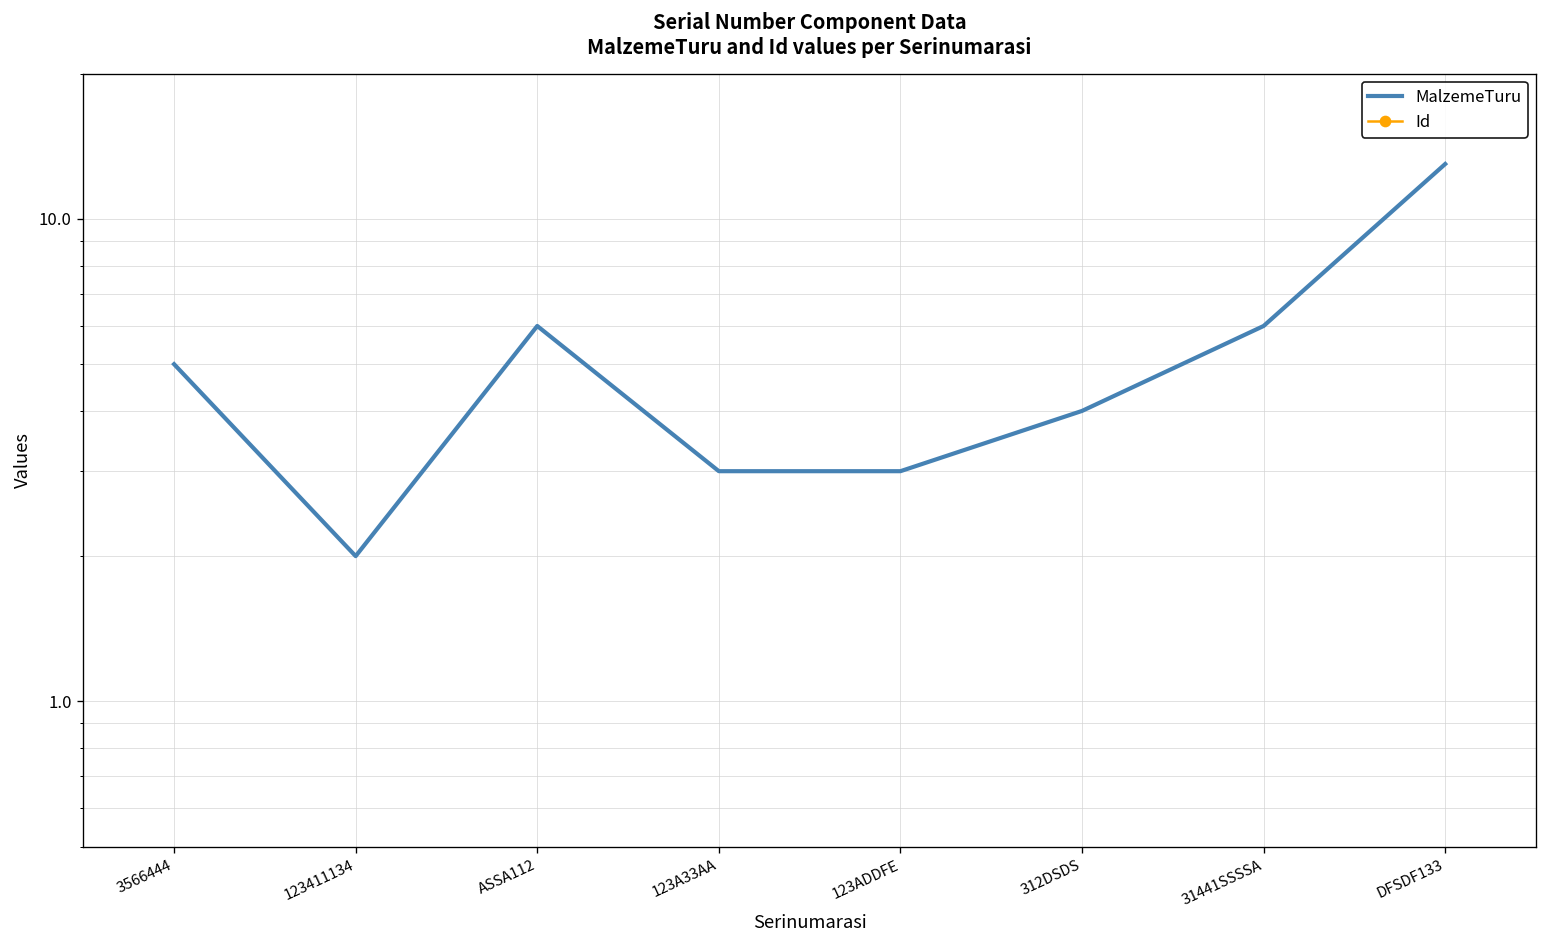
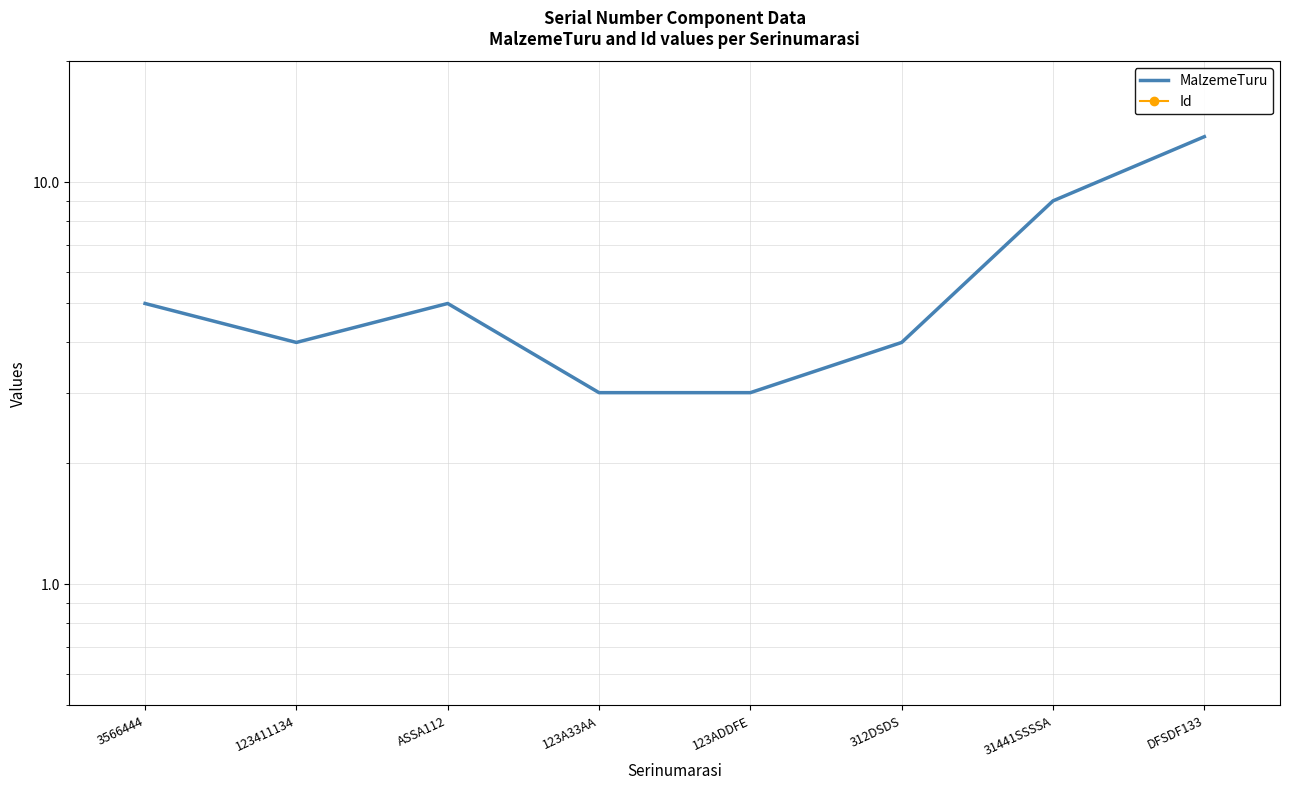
  {
    "MalzemeTuru": {
      "3566444": 5,
-     "123411134": 2,
-     "ASSA112": 6,
+     "123411134": 4,
+     "ASSA112": 5,
      "123A33AA": 3,
      "123ADDFE": 3,
      "312DSDS": 4,
-     "31441SSSSA": 6,
+     "31441SSSSA": 9,
      "DFSDF133": 13
    }
  }
